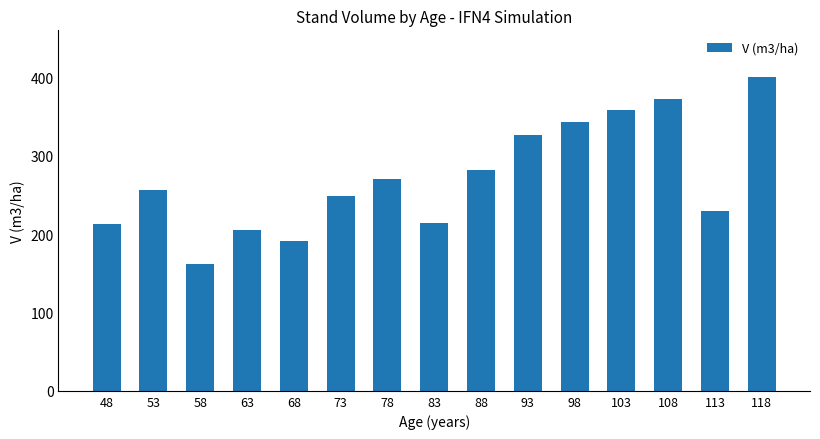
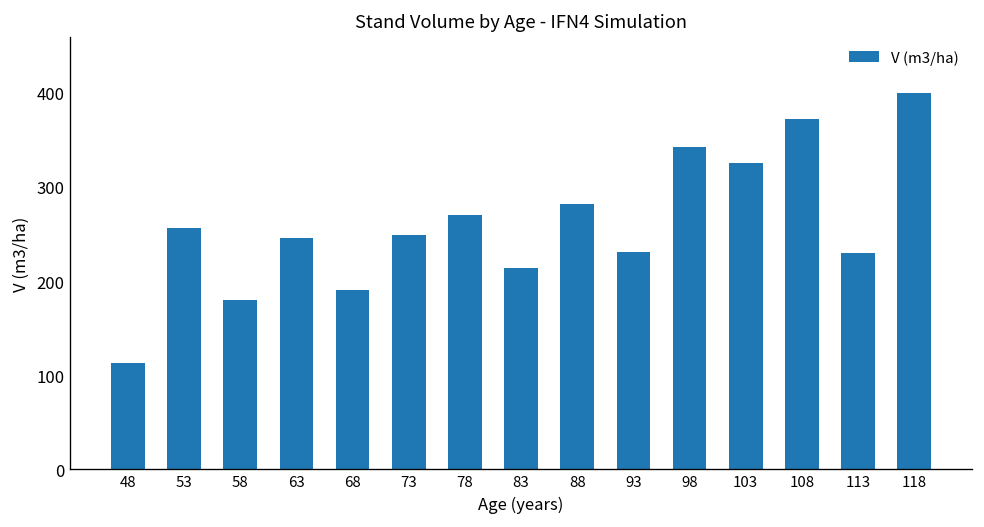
  {
-   "48": 210,
+   "48": 110,
    "53": 260,
-   "58": 160,
-   "63": 210,
+   "58": 180,
+   "63": 250,
    "68": 190,
    "73": 250,
    "78": 270,
    "83": 210,
    "88": 280,
-   "93": 330,
+   "93": 230,
    "98": 340,
-   "103": 360,
+   "103": 330,
    "108": 370,
    "113": 230,
    "118": 400
  }
